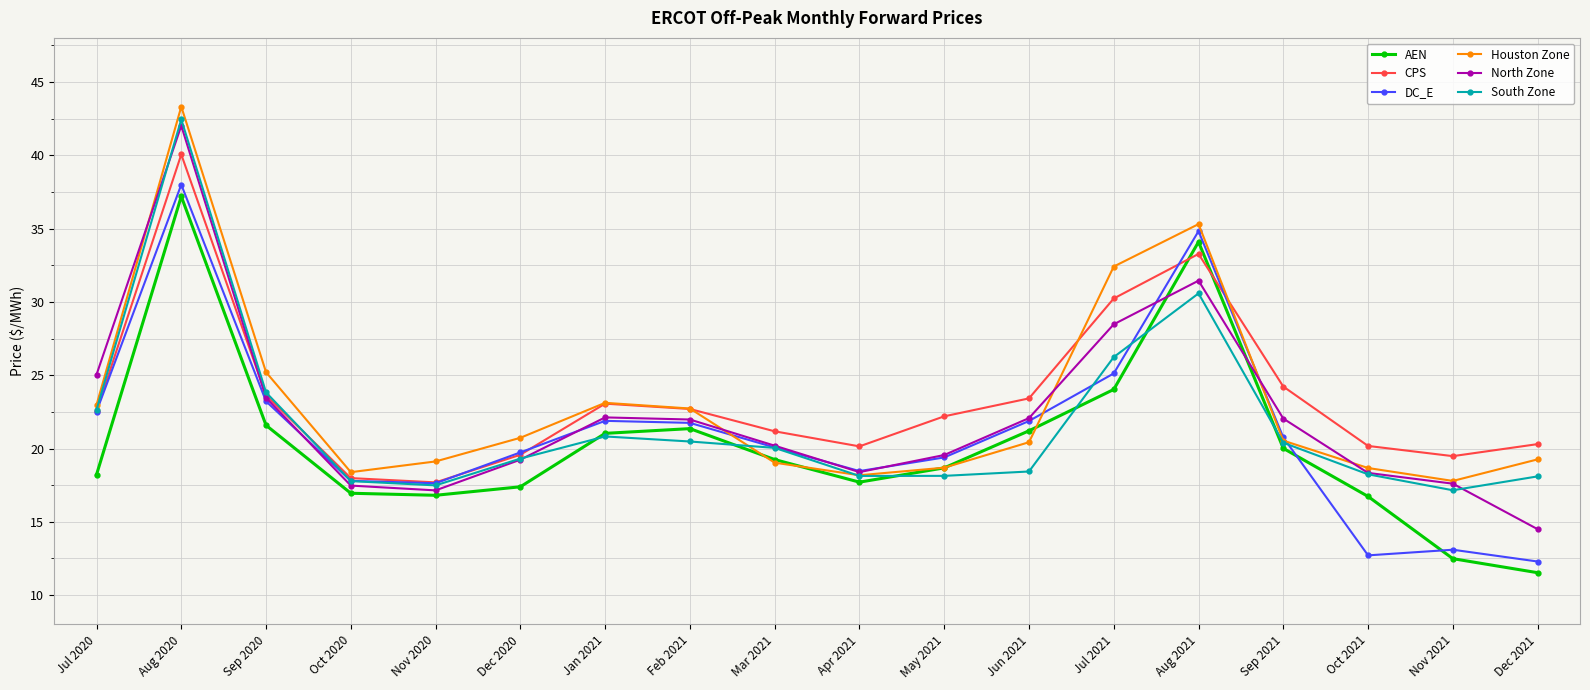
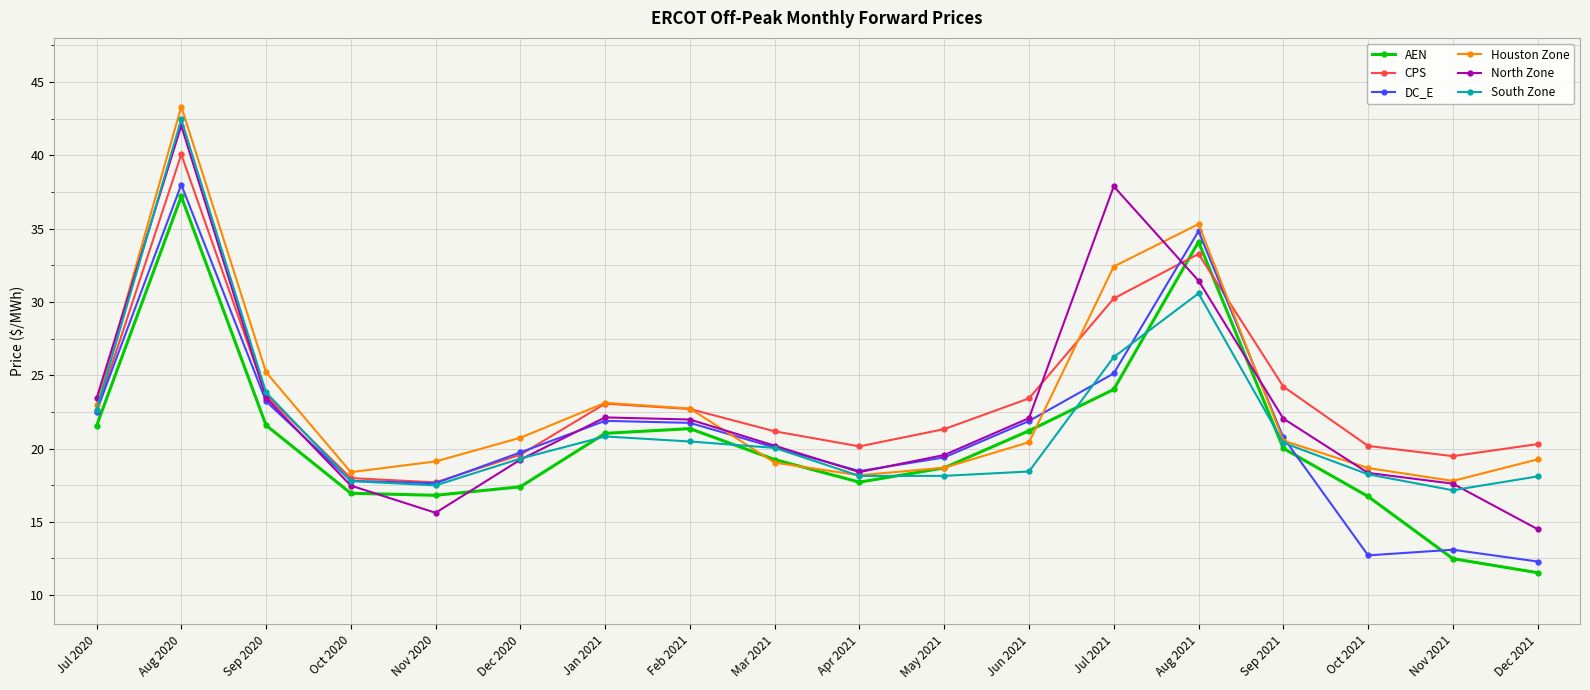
  {
    "AEN": {
-     "Jul 2020": 18.2,
+     "Jul 2020": 21.5,
      "Aug 2020": 37.2,
      "Sep 2020": 21.6,
      "Oct 2020": 16.9,
      "Nov 2020": 16.8,
      "Dec 2020": 17.4,
      "Jan 2021": 21.0,
      "Feb 2021": 21.4,
      "Mar 2021": 19.2,
      "Apr 2021": 17.7,
      "Jun 2021": 21.2,
      "Jul 2021": 24.0,
      "Aug 2021": 34.1,
      "Sep 2021": 20.0,
      "Oct 2021": 16.7,
      "Nov 2021": 12.5,
      "Dec 2021": 11.5
    },
    "CPS": {
      "Aug 2020": 40.1,
      "Sep 2020": 23.6,
      "Oct 2020": 18.0,
      "Mar 2021": 21.2,
      "Apr 2021": 20.1,
-     "May 2021": 22.2,
+     "May 2021": 21.3,
      "Jun 2021": 23.4,
      "Jul 2021": 30.2,
      "Aug 2021": 33.3,
      "Sep 2021": 24.2,
      "Oct 2021": 20.2,
      "Nov 2021": 19.5,
      "Dec 2021": 20.3
    },
    "DC_E": {
      "Aug 2020": 38.0,
      "Sep 2020": 23.2,
      "Jan 2021": 21.9,
      "Feb 2021": 21.7,
      "Jun 2021": 21.9,
      "Jul 2021": 25.1,
      "Aug 2021": 34.8,
      "Sep 2021": 20.8,
      "Oct 2021": 12.7,
      "Nov 2021": 13.1,
      "Dec 2021": 12.3
    },
    "Houston Zone": {
      "Jul 2020": 23.0,
      "Aug 2020": 43.3,
      "Sep 2020": 25.2,
      "Oct 2020": 18.4,
      "Nov 2020": 19.1,
      "Dec 2020": 20.7,
      "Mar 2021": 19.0,
      "Jun 2021": 20.4,
      "Jul 2021": 32.4,
      "Aug 2021": 35.3,
      "Oct 2021": 18.7,
      "Nov 2021": 17.8,
      "Dec 2021": 19.3
    },
    "North Zone": {
-     "Jul 2020": 25.0,
+     "Jul 2020": 23.4,
      "Aug 2020": 42.0,
      "Sep 2020": 23.5,
      "Oct 2020": 17.5,
-     "Nov 2020": 17.1,
+     "Nov 2020": 15.6,
      "Jan 2021": 22.1,
      "Feb 2021": 22.0,
      "Jun 2021": 22.1,
-     "Jul 2021": 28.5,
+     "Jul 2021": 37.9,
      "Aug 2021": 31.4,
      "Sep 2021": 22.0,
      "Nov 2021": 17.6,
      "Dec 2021": 14.5
    },
    "South Zone": {
      "Aug 2020": 42.4,
      "Sep 2020": 23.8,
      "Jan 2021": 20.8,
      "Feb 2021": 20.5,
      "May 2021": 18.1,
      "Jun 2021": 18.4,
      "Jul 2021": 26.2,
      "Aug 2021": 30.6,
      "Nov 2021": 17.2,
      "Dec 2021": 18.1
    }
  }
